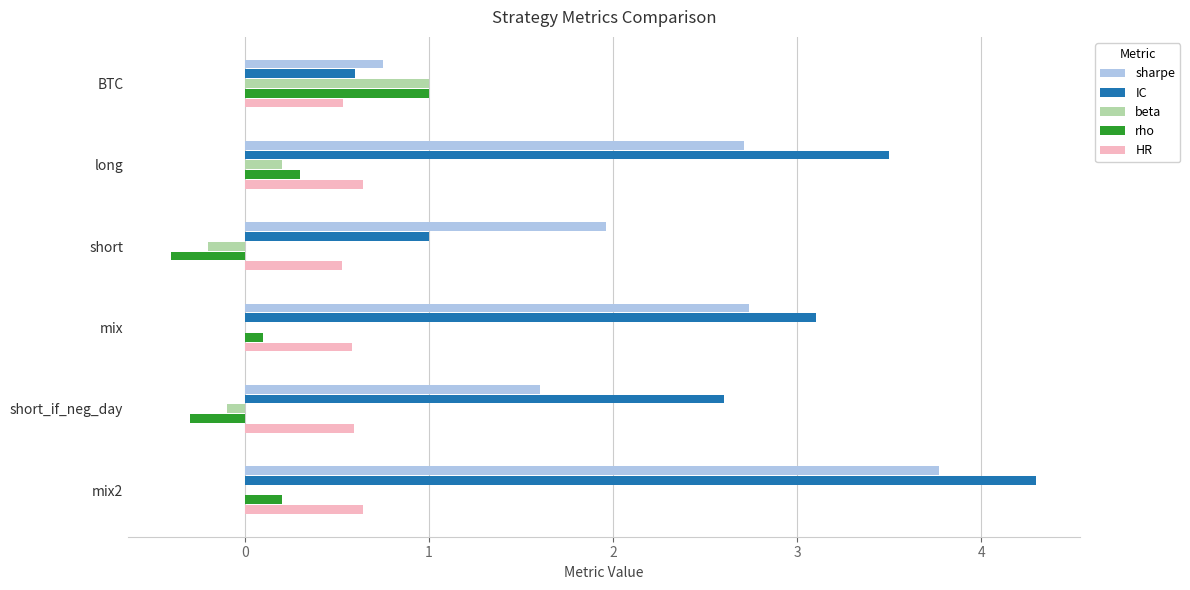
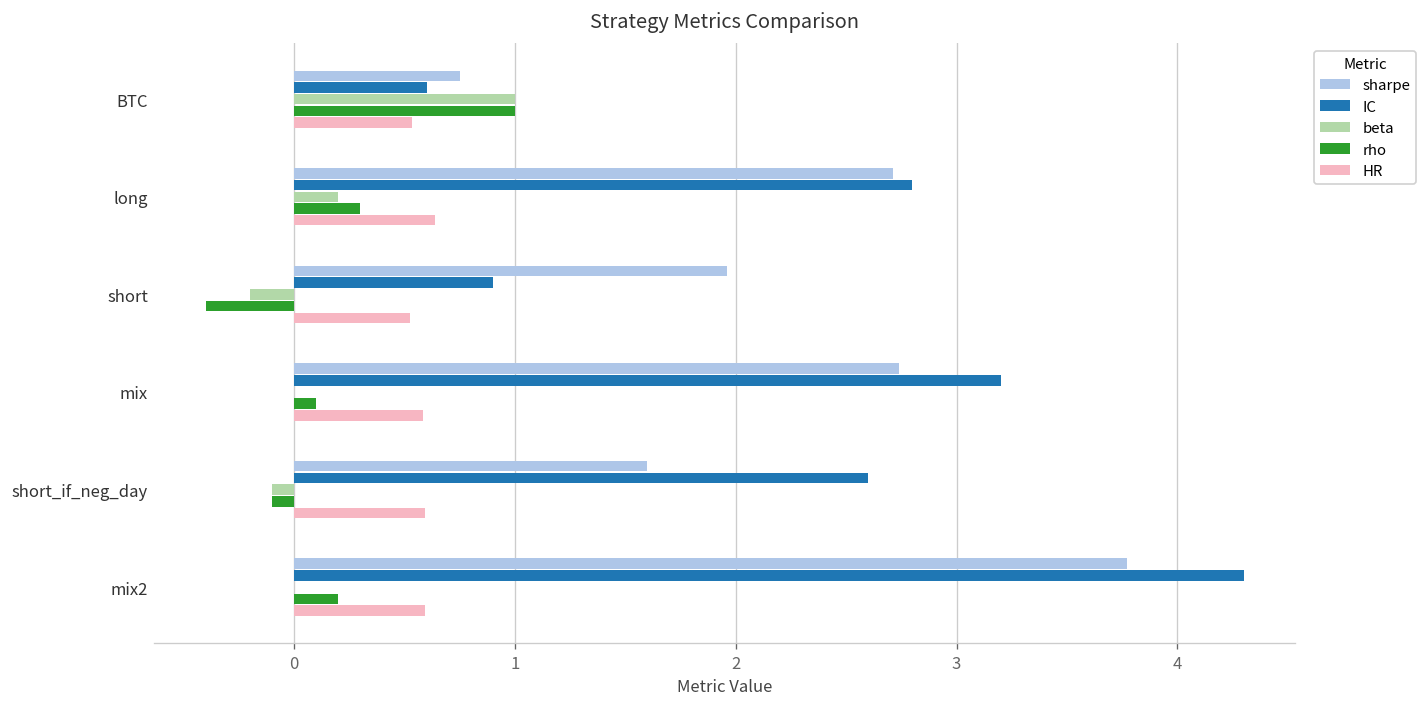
  {
    "sharpe": {
      "BTC": 0.75,
      "long": 2.71,
      "short": 1.96,
      "mix": 2.74,
      "short_if_neg_day": 1.60,
      "mix2": 3.77
    },
    "IC": {
      "BTC": 0.6,
-     "long": 3.5,
-     "short": 1.0,
-     "mix": 3.1,
+     "long": 2.8,
+     "short": 0.9,
+     "mix": 3.2,
      "short_if_neg_day": 2.6,
      "mix2": 4.3
    },
    "beta": {
      "BTC": 1.00,
      "long": 0.20,
      "short": -0.20,
      "mix": 0.00,
      "short_if_neg_day": -0.10,
      "mix2": 0.00
    },
    "rho": {
      "BTC": 1.0,
      "long": 0.3,
      "short": -0.4,
      "mix": 0.1,
-     "short_if_neg_day": -0.3,
+     "short_if_neg_day": -0.1,
      "mix2": 0.2
    },
    "HR": {
      "BTC": 0.53,
      "long": 0.64,
      "short": 0.53,
      "mix": 0.58,
      "short_if_neg_day": 0.59,
-     "mix2": 0.64
+     "mix2": 0.60
    }
  }
